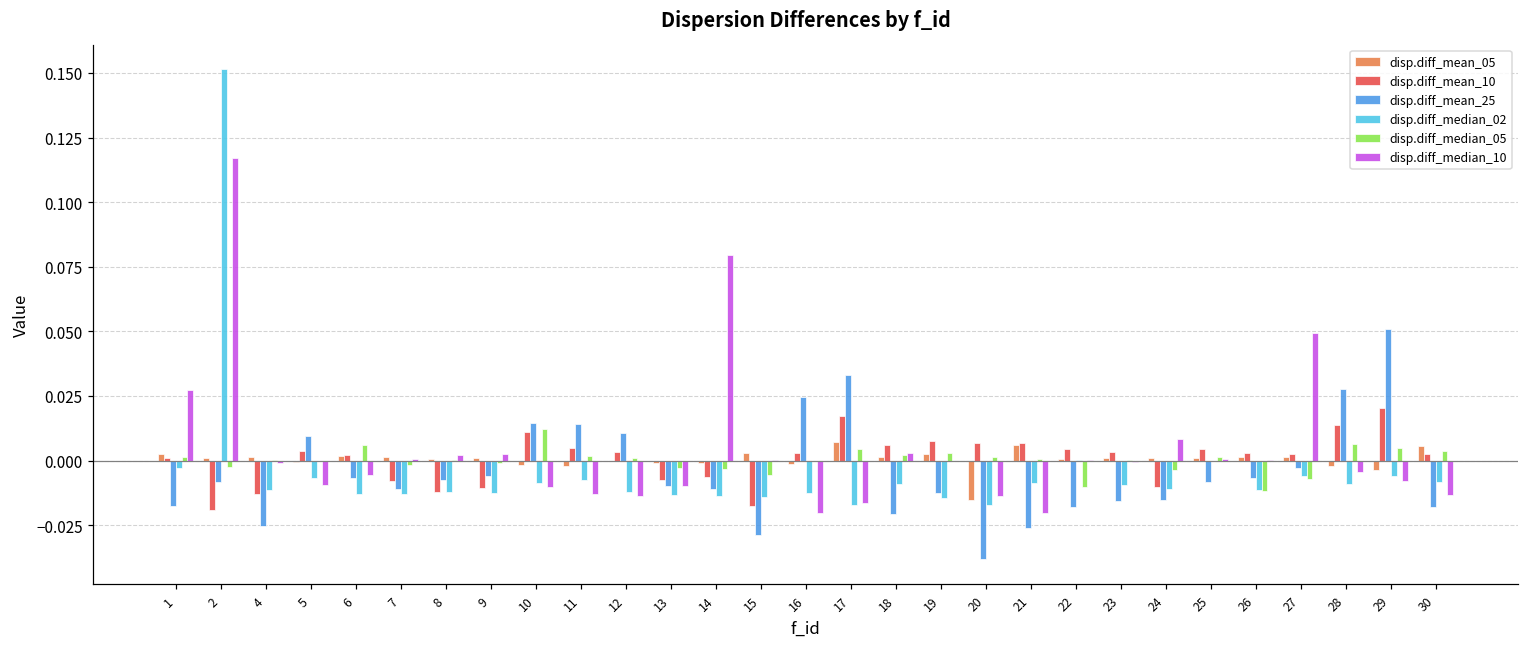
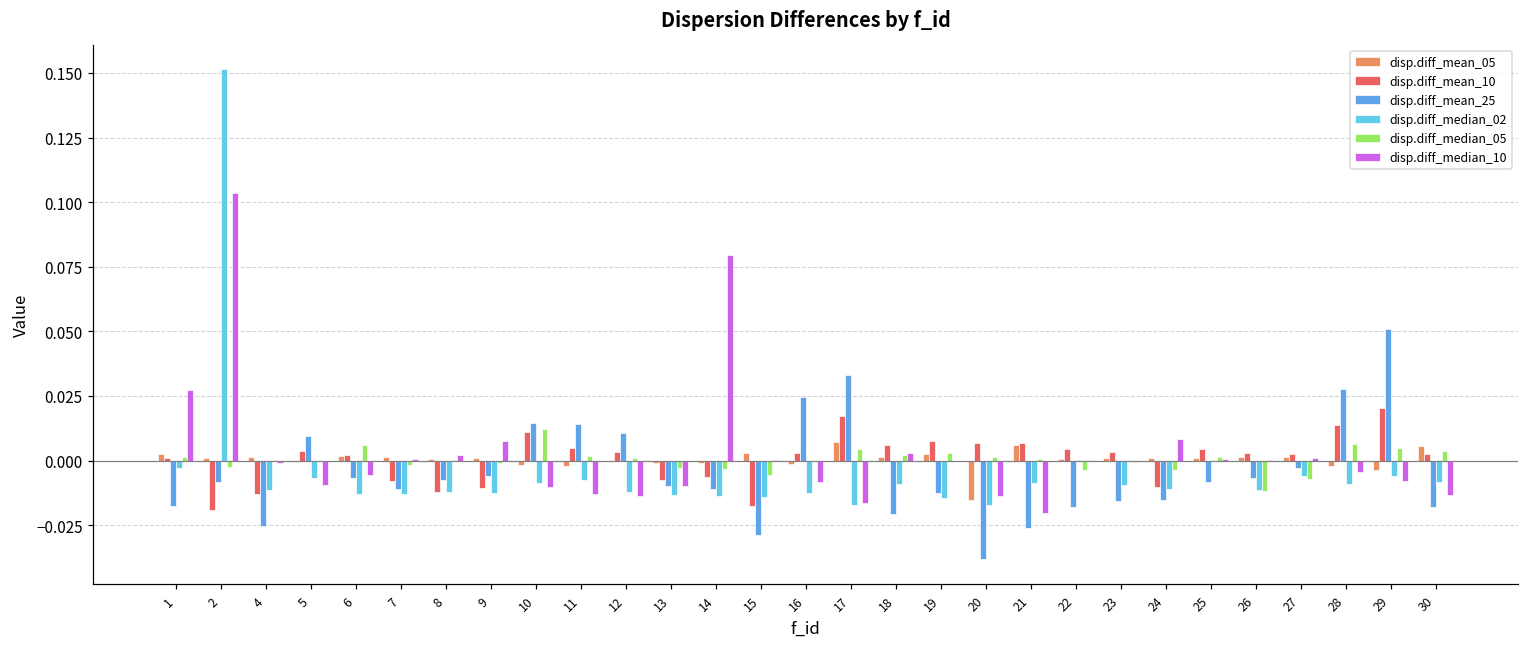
  {
    "disp.diff_median_05": {
      "1": 0.001,
      "2": -0.002,
      "6": 0.006,
      "7": -0.002,
      "10": 0.012,
      "11": 0.002,
      "13": -0.003,
      "14": -0.003,
      "15": -0.005,
      "17": 0.005,
      "18": 0.002,
      "19": 0.003,
      "20": 0.001,
-     "22": -0.010,
+     "22": -0.004,
      "24": -0.004,
      "25": 0.001,
      "26": -0.012,
      "27": -0.007,
      "28": 0.006,
      "29": 0.005,
      "30": 0.004
    },
    "disp.diff_median_10": {
      "1": 0.027,
-     "2": 0.117,
+     "2": 0.103,
      "5": -0.010,
      "6": -0.006,
      "8": 0.002,
-     "9": 0.003,
+     "9": 0.008,
      "10": -0.010,
      "11": -0.013,
      "12": -0.014,
      "13": -0.010,
      "14": 0.079,
-     "16": -0.020,
+     "16": -0.008,
      "17": -0.017,
      "18": 0.003,
      "20": -0.014,
      "21": -0.020,
      "24": 0.008,
-     "27": 0.049,
+     "27": 0.001,
      "28": -0.005,
      "29": -0.008,
      "30": -0.013
    }
  }
